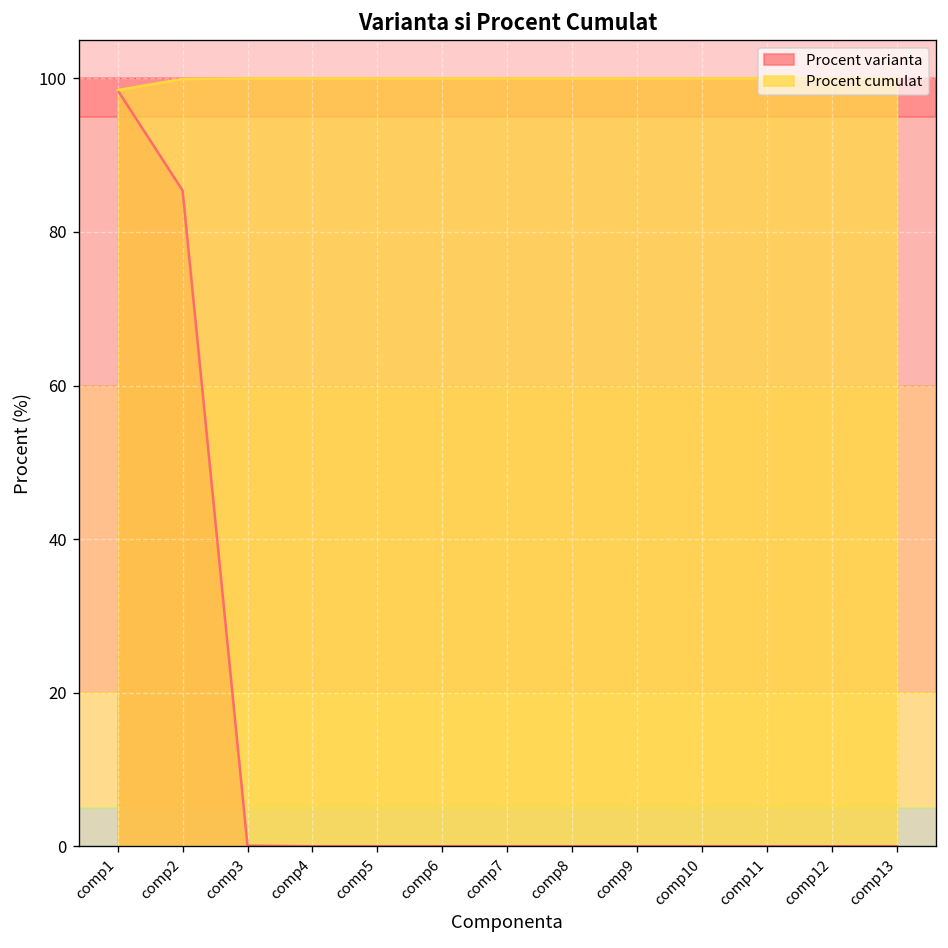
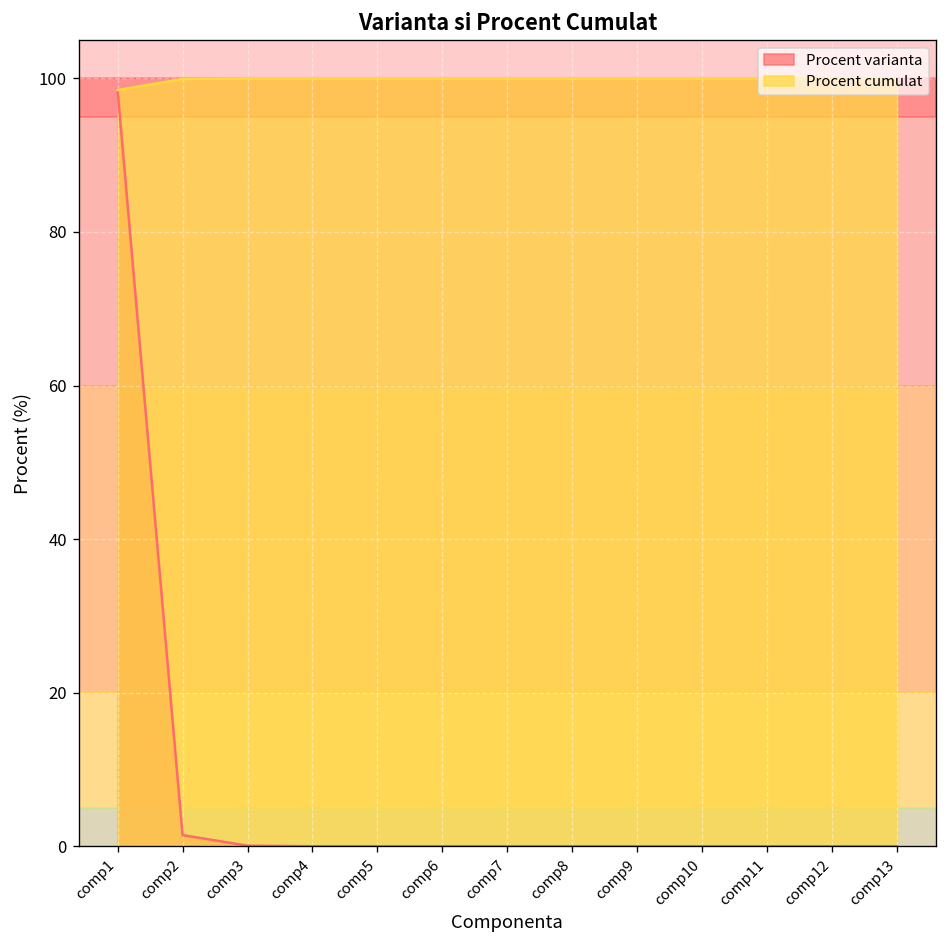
  {
    "Procent varianta": {
-     "comp2": 85,
+     "comp2": 1,
      "comp3": 0,
      "comp4": 0,
      "comp5": 0,
      "comp6": 0,
      "comp7": 0,
      "comp8": 0,
      "comp9": 0,
      "comp10": 0,
      "comp11": 0,
      "comp12": 0,
      "comp13": 0
    },
    "Procent cumulat": {
      "comp2": 100,
      "comp3": 100,
      "comp4": 100,
      "comp5": 100,
      "comp6": 100,
      "comp7": 100,
      "comp8": 100,
      "comp9": 100,
      "comp10": 100
    }
  }
